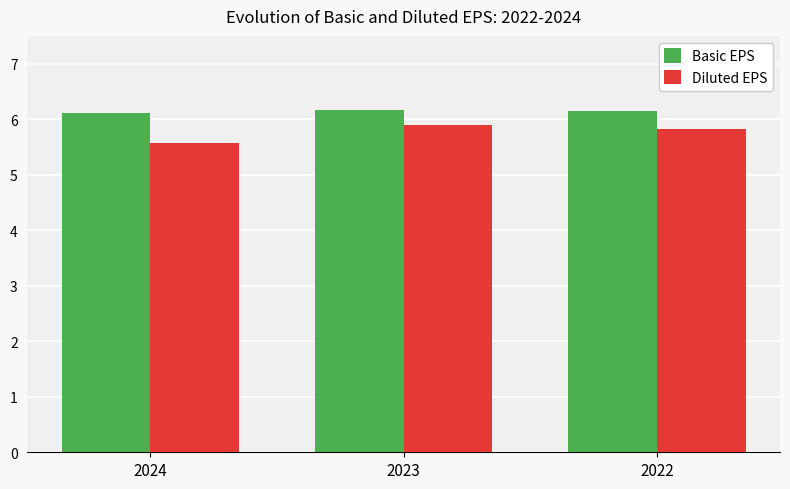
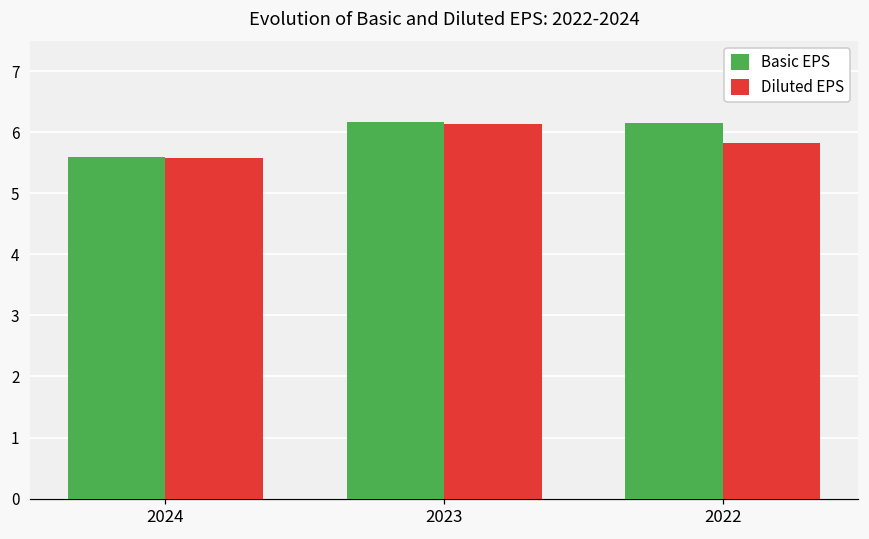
  {
    "Basic EPS": {
-     "2024": 6.1,
+     "2024": 5.6,
      "2023": 6.2,
      "2022": 6.2
    },
    "Diluted EPS": {
      "2024": 5.6,
-     "2023": 5.9,
+     "2023": 6.1,
      "2022": 5.8
    }
  }
